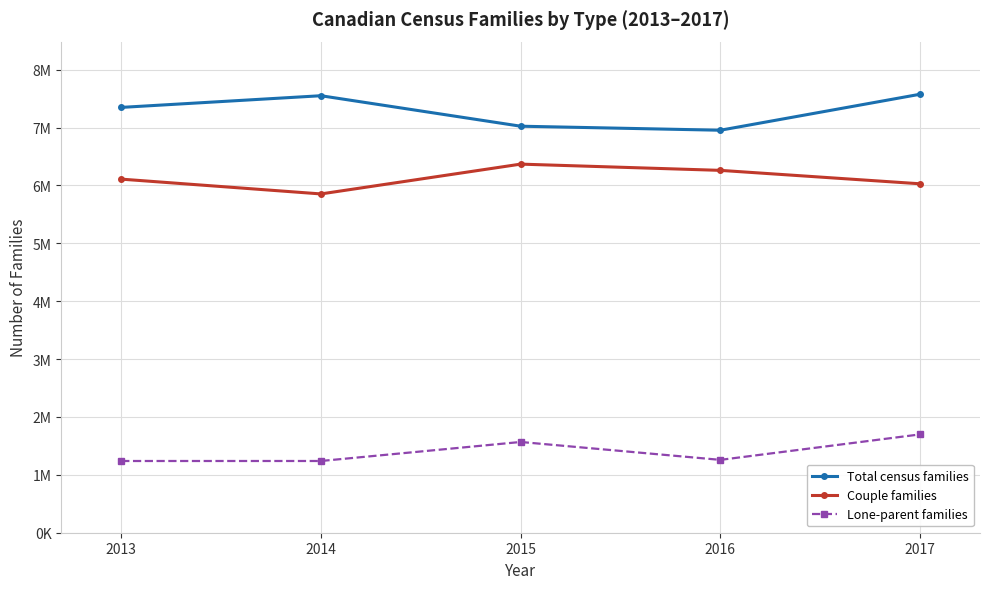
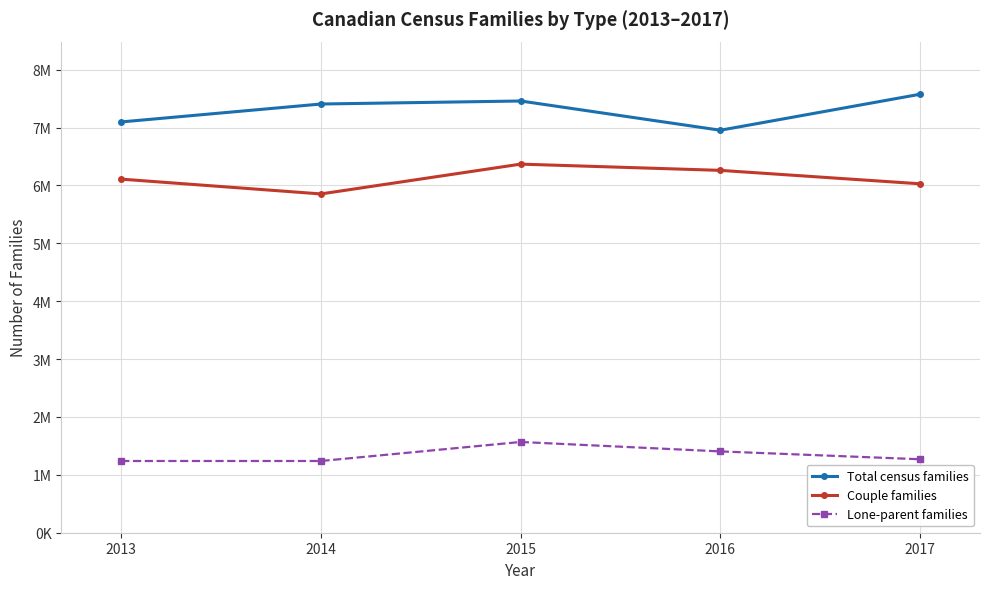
  {
    "Total census families": {
-     "2013": 7300000,
-     "2014": 7600000,
-     "2015": 7000000,
+     "2013": 7100000,
+     "2014": 7400000,
+     "2015": 7500000,
      "2016": 7000000,
      "2017": 7600000
    },
    "Couple families": {
      "2013": 6100000,
      "2014": 5900000,
      "2015": 6400000,
      "2016": 6300000,
      "2017": 6000000
    },
    "Lone-parent families": {
      "2013": 1200000,
      "2014": 1200000,
      "2015": 1600000,
-     "2016": 1300000,
-     "2017": 1700000
+     "2016": 1400000,
+     "2017": 1300000
    }
  }
